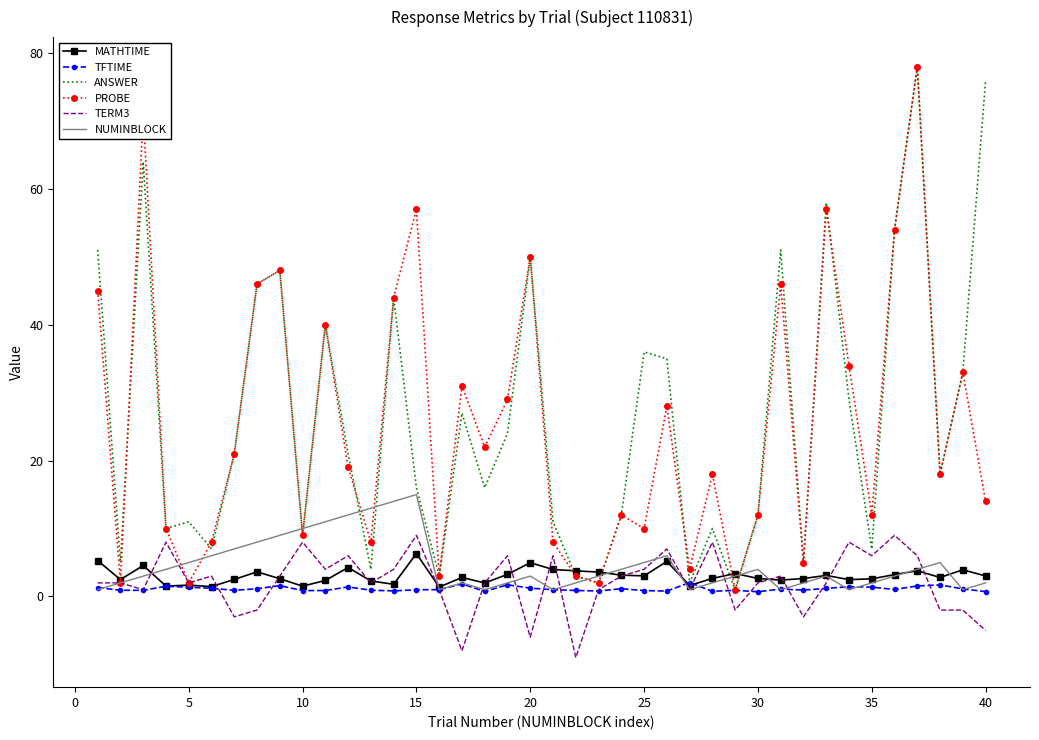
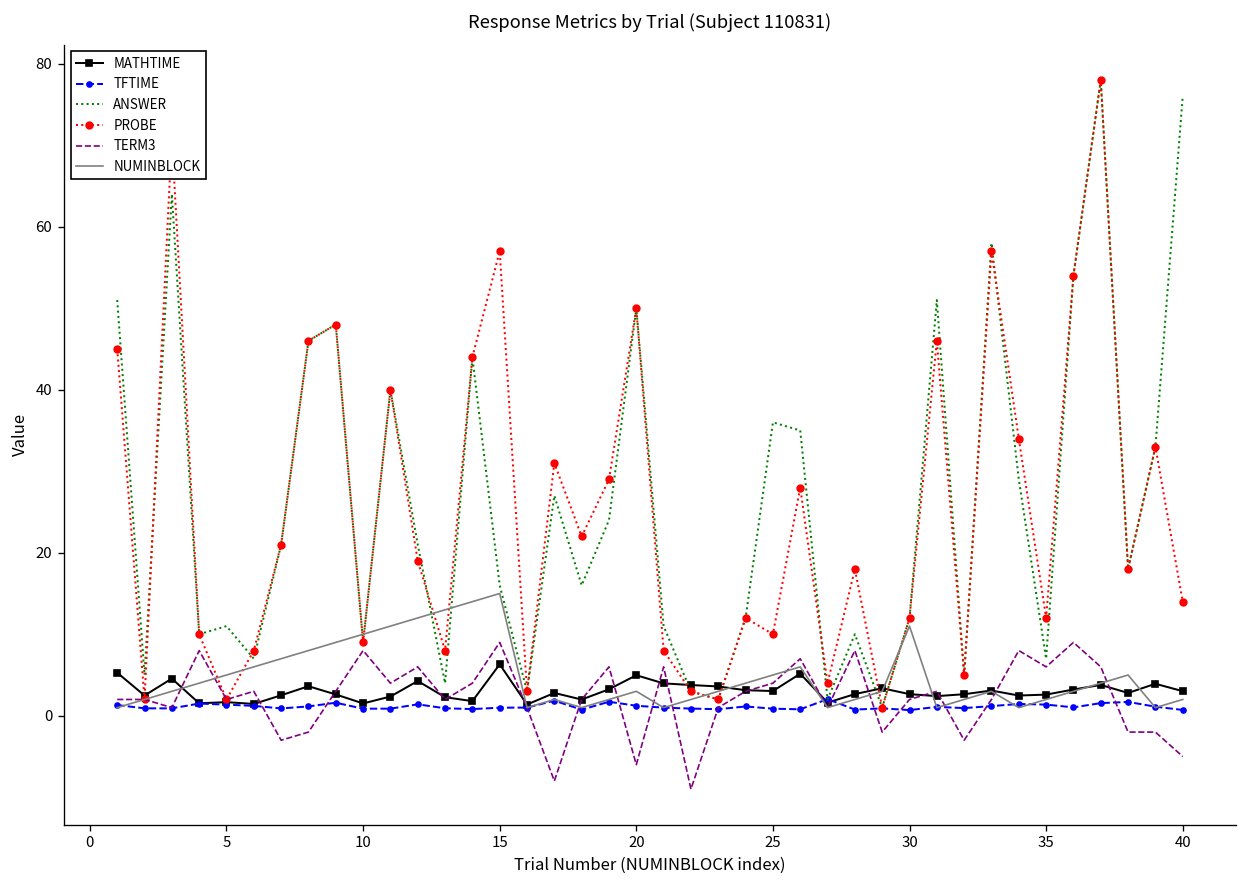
  {
    "MATHTIME": {
      "10": 2,
      "15": 6,
      "20": 5,
      "25": 3,
      "30": 3,
      "35": 3,
      "40": 3
    },
    "TFTIME": {
      "10": 1,
      "15": 1,
      "20": 1,
      "25": 1,
      "30": 1,
      "35": 1,
      "40": 1
    },
    "ANSWER": {
      "5": 11,
      "15": 16,
      "25": 36,
      "35": 7,
      "40": 76
    },
    "PROBE": {
      "15": 57,
      "25": 10,
      "35": 12,
      "40": 14
    },
    "TERM3": {
      "10": 8,
      "15": 9,
      "20": -6,
      "25": 4,
      "30": 2,
      "35": 6,
      "40": -5
    },
    "NUMINBLOCK": {
      "5": 5,
      "10": 10,
      "15": 15,
      "20": 3,
      "25": 5,
-     "30": 4,
+     "30": 11,
      "35": 2,
      "40": 2
    }
  }
